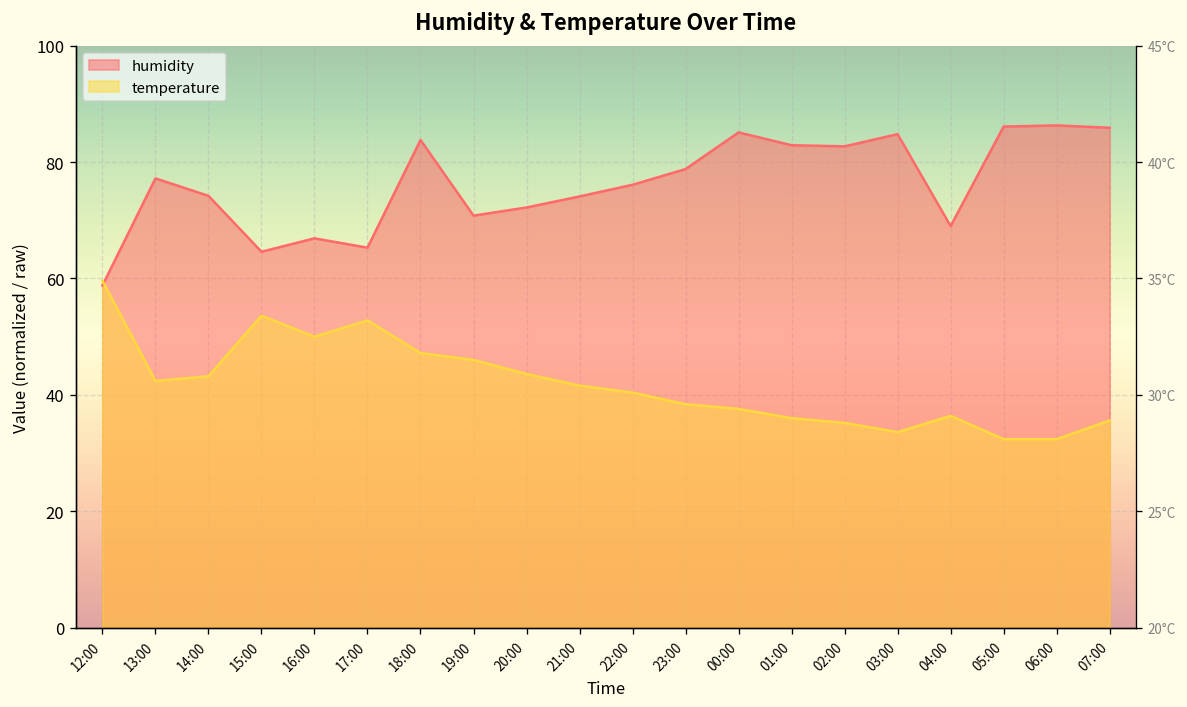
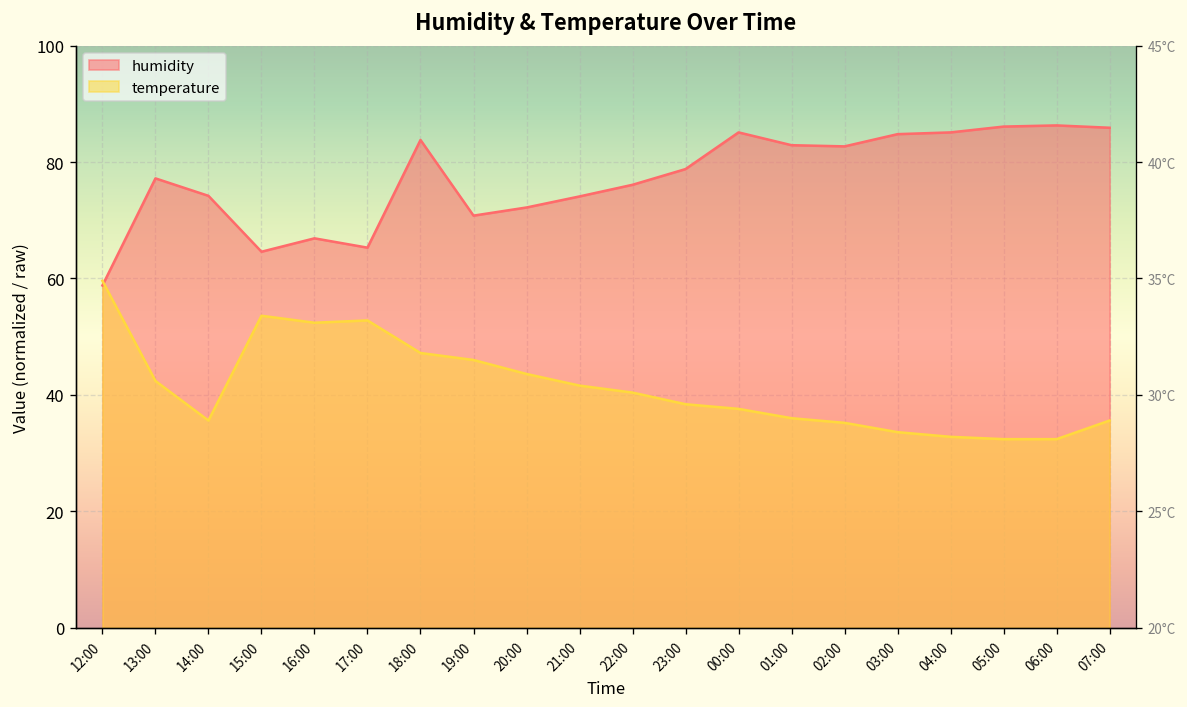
  {
    "humidity": {
      "12:00": 59,
      "13:00": 77,
      "14:00": 74,
      "15:00": 65,
      "16:00": 67,
      "17:00": 65,
      "18:00": 84,
      "19:00": 71,
      "20:00": 72,
      "21:00": 74,
      "22:00": 76,
      "23:00": 79,
      "00:00": 85,
      "01:00": 83,
      "02:00": 83,
      "03:00": 85,
-     "04:00": 69,
+     "04:00": 85,
      "05:00": 86,
      "06:00": 86,
      "07:00": 86
    },
    "temperature": {
      "12:00": 60,
      "13:00": 42,
-     "14:00": 43,
+     "14:00": 36,
      "15:00": 54,
-     "16:00": 50,
+     "16:00": 52,
      "17:00": 53,
      "18:00": 47,
      "19:00": 46,
      "20:00": 44,
      "21:00": 42,
      "22:00": 40,
      "23:00": 38,
      "00:00": 38,
      "01:00": 36,
      "02:00": 35,
      "03:00": 34,
-     "04:00": 36,
+     "04:00": 33,
      "05:00": 32,
      "06:00": 32,
      "07:00": 36
    }
  }
